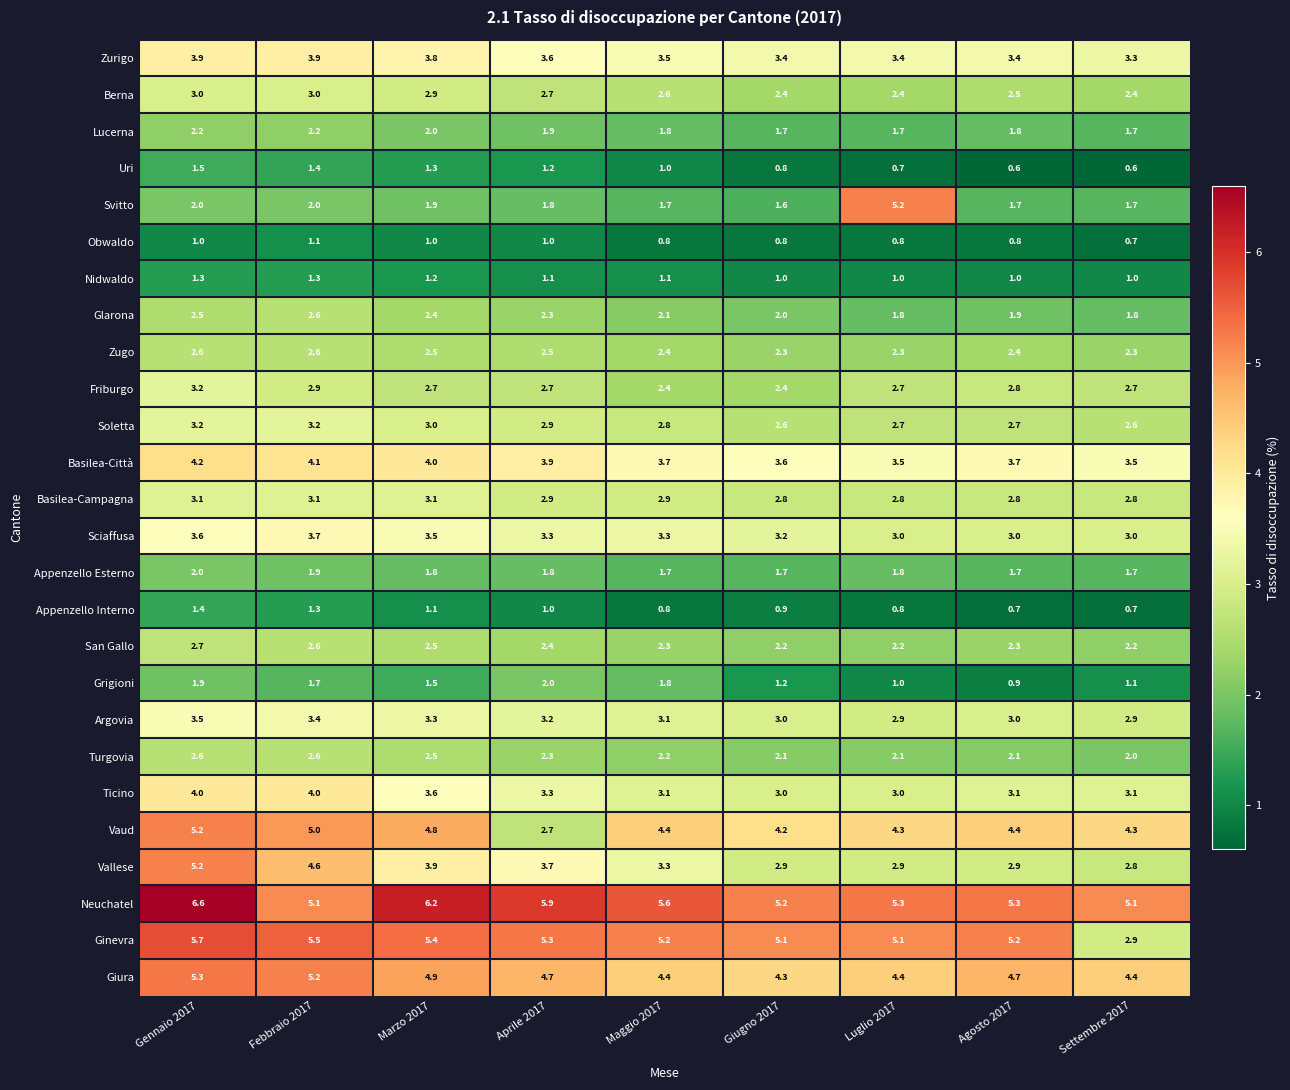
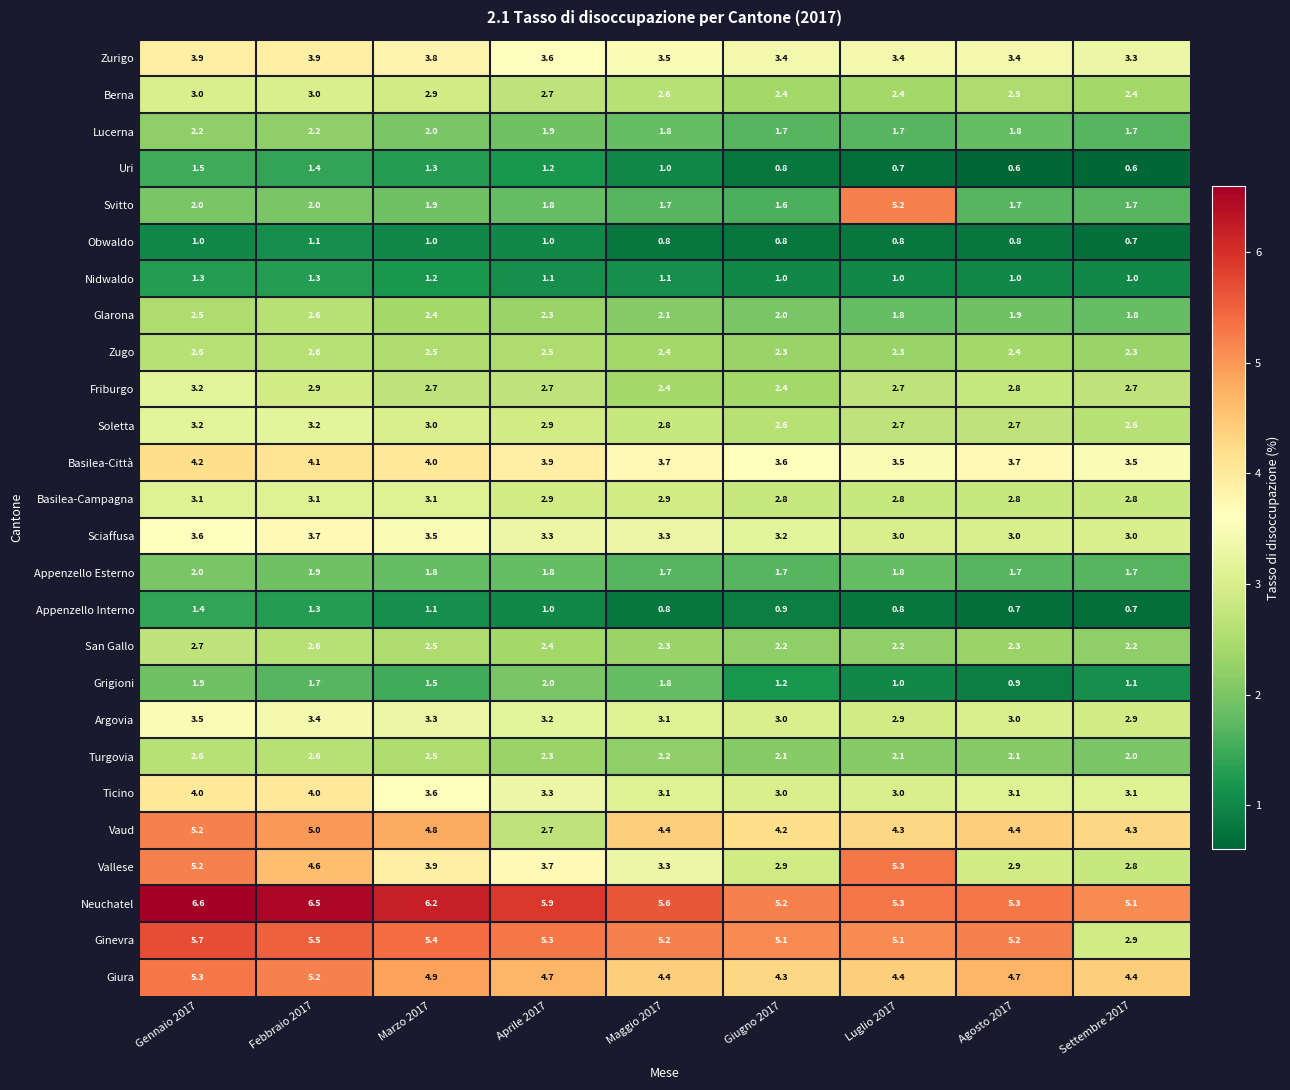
  {
    "Vallese": {
      "Gennaio 2017": 5.2,
      "Febbraio 2017": 4.6,
      "Marzo 2017": 3.9,
      "Aprile 2017": 3.7,
      "Maggio 2017": 3.3,
      "Giugno 2017": 2.9,
-     "Luglio 2017": 2.9,
+     "Luglio 2017": 5.3,
      "Agosto 2017": 2.9,
      "Settembre 2017": 2.8
    },
    "Neuchatel": {
      "Gennaio 2017": 6.6,
-     "Febbraio 2017": 5.1,
+     "Febbraio 2017": 6.5,
      "Marzo 2017": 6.2,
      "Aprile 2017": 5.9,
      "Maggio 2017": 5.6,
      "Giugno 2017": 5.2,
      "Luglio 2017": 5.3,
      "Agosto 2017": 5.3,
      "Settembre 2017": 5.1
    }
  }
